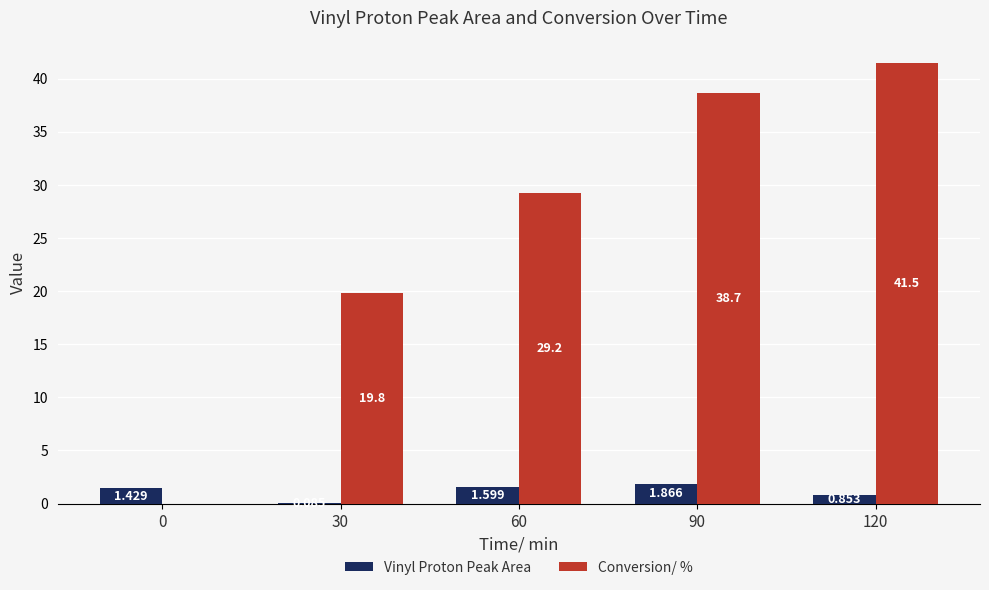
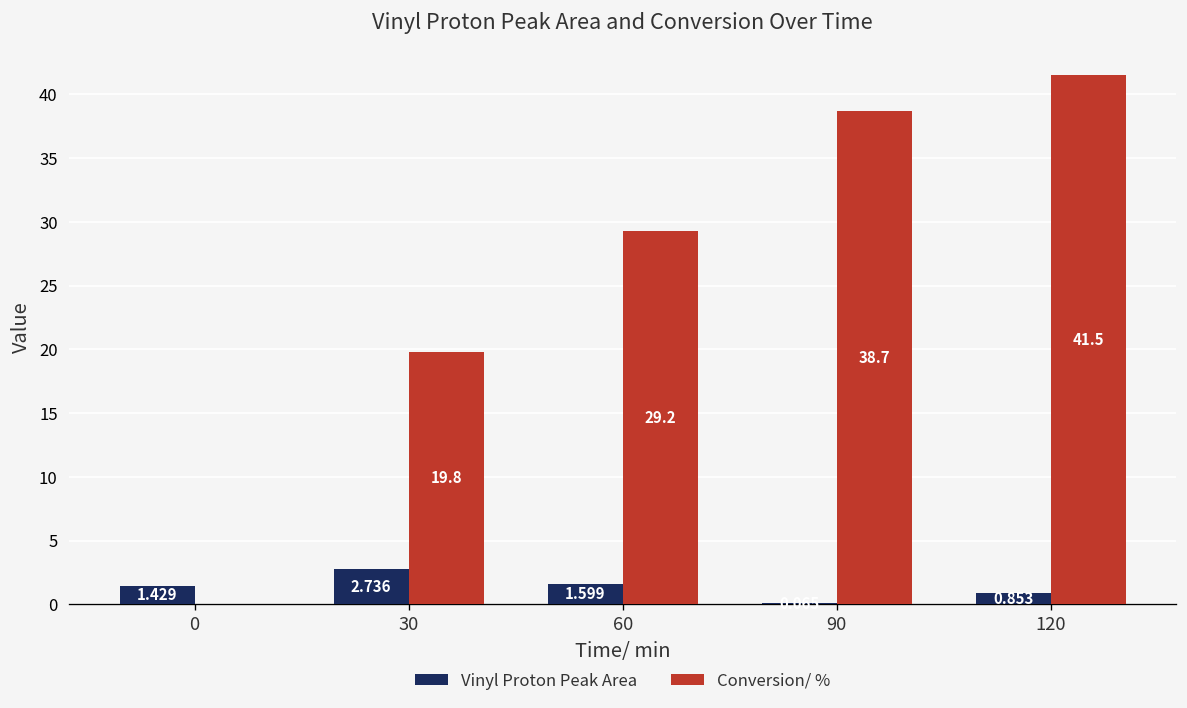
  {
    "Vinyl Proton Peak Area": {
-     "30": 0.1,
-     "90": 1.9
+     "30": 2.7,
+     "90": 0.1
    },
    "Conversion/ %": {
      "30": 19.8,
      "60": 29.2,
      "90": 38.7,
      "120": 41.5
    }
  }
